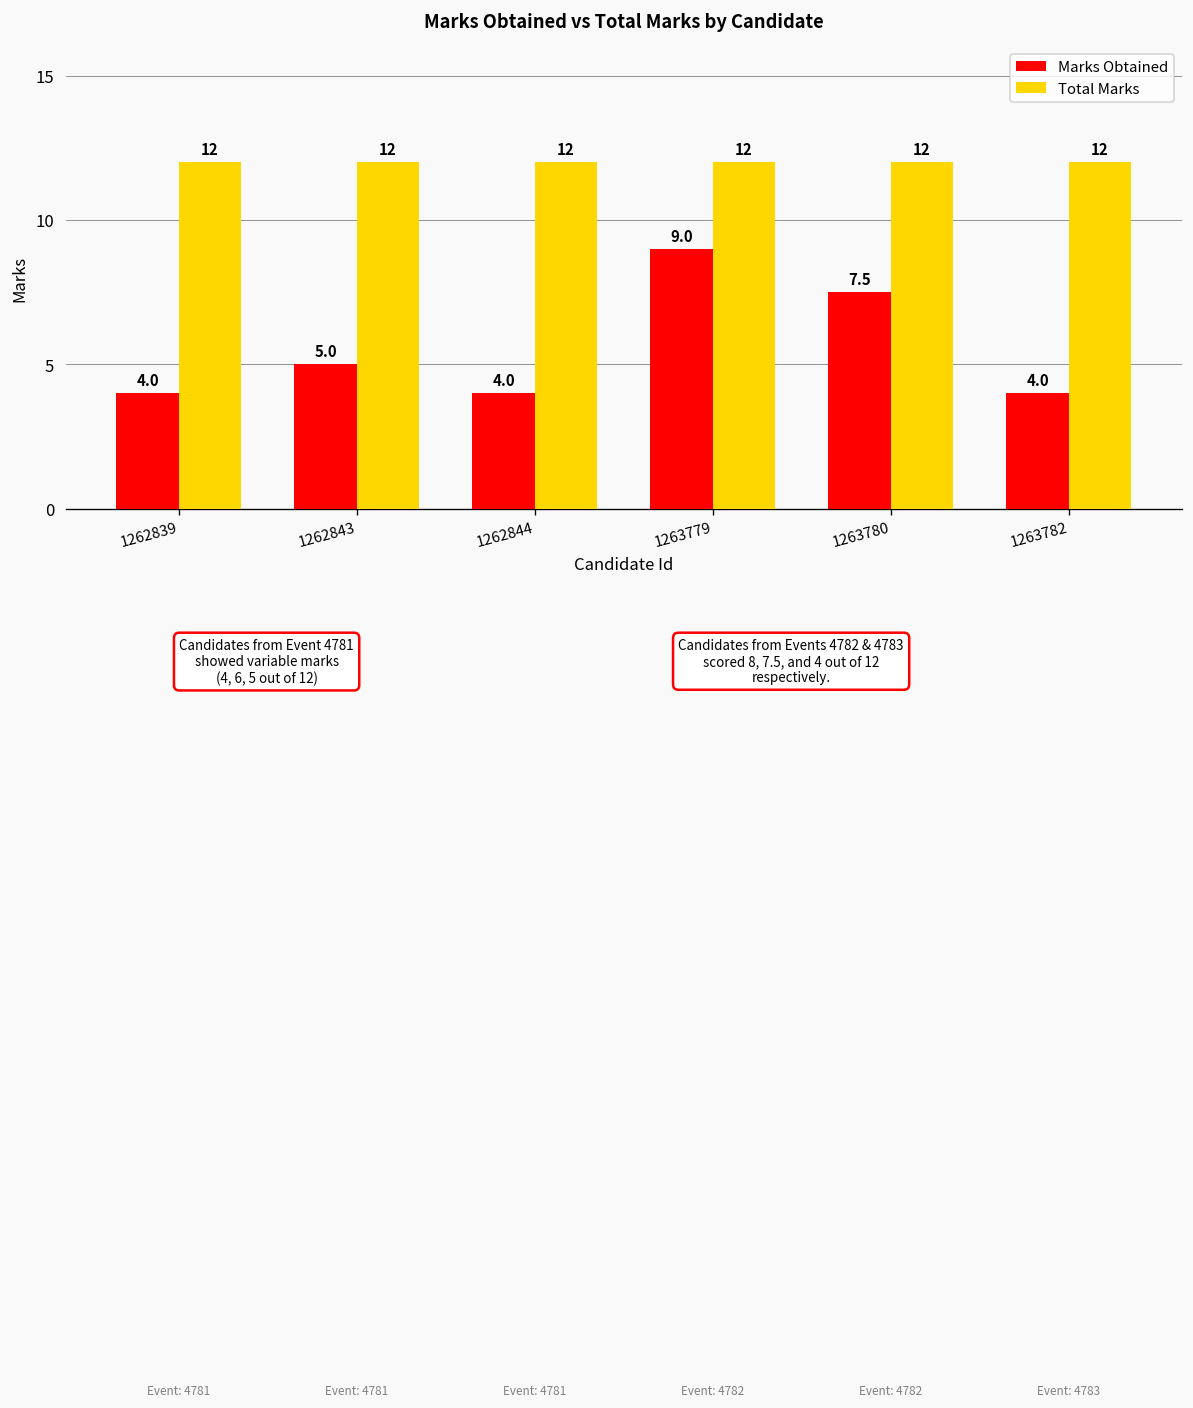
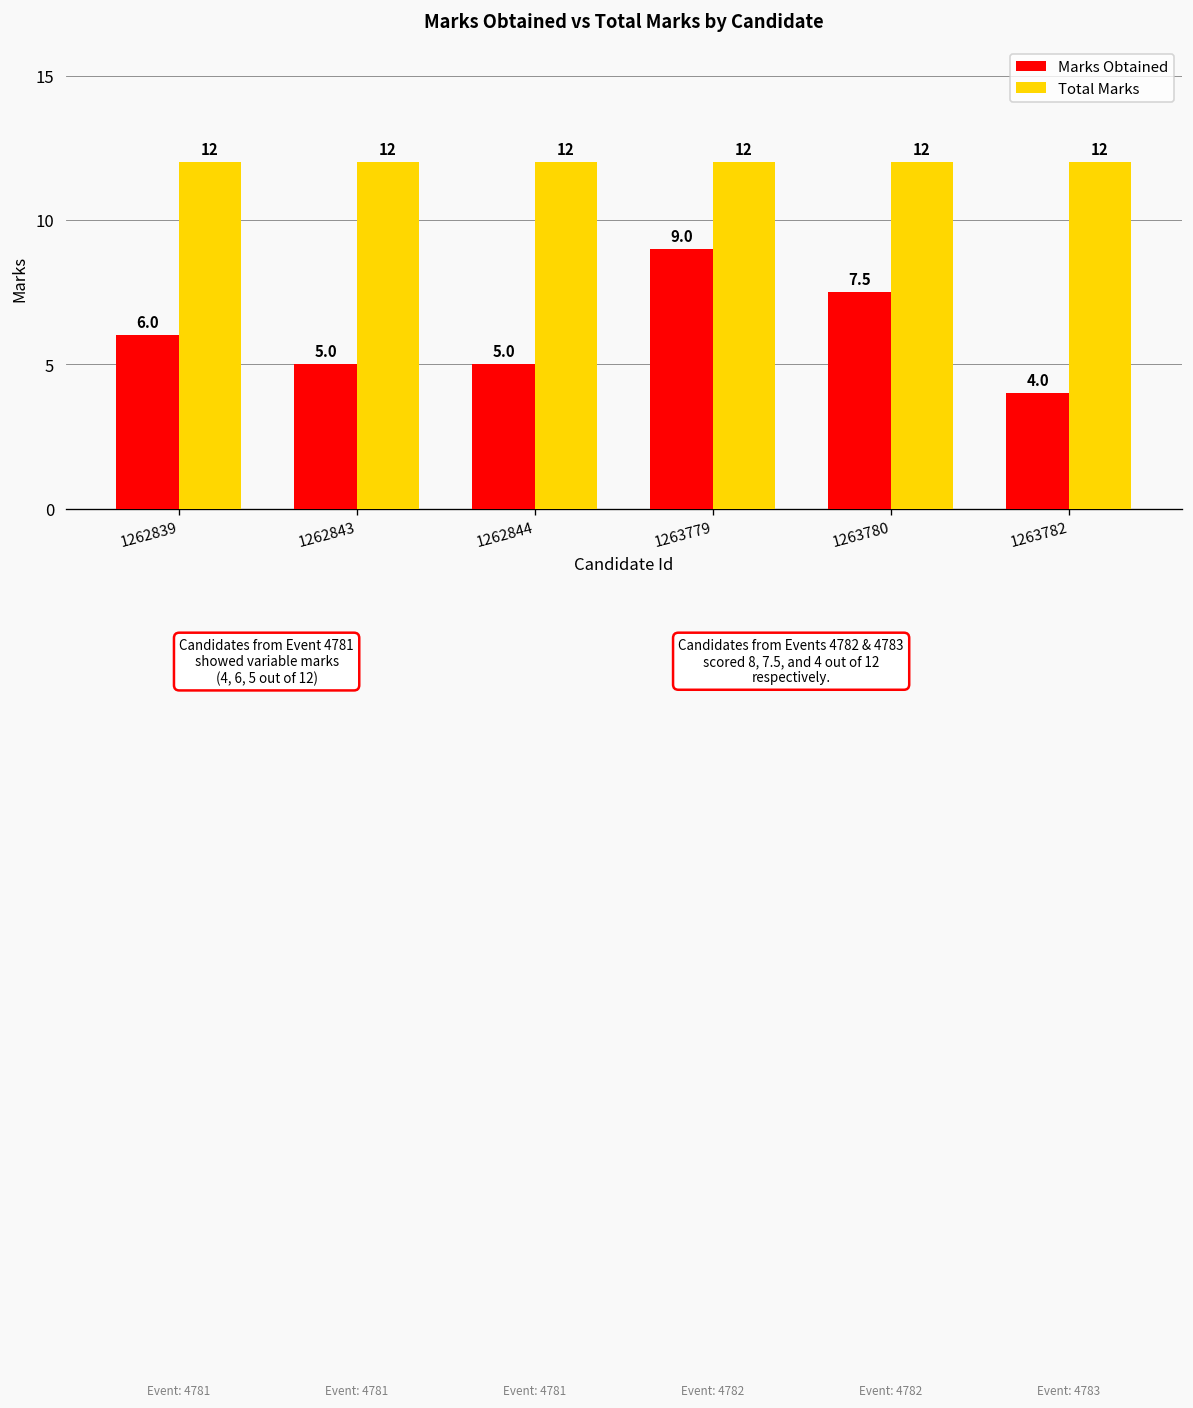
  {
    "Marks Obtained": {
-     "1262839": 4.0,
+     "1262839": 6.0,
      "1262843": 5.0,
-     "1262844": 4.0,
+     "1262844": 5.0,
      "1263779": 9.0,
      "1263780": 7.5,
      "1263782": 4.0
    },
    "Total Marks": {
      "1262839": 12,
      "1262843": 12,
      "1262844": 12,
      "1263779": 12,
      "1263780": 12,
      "1263782": 12
    }
  }
